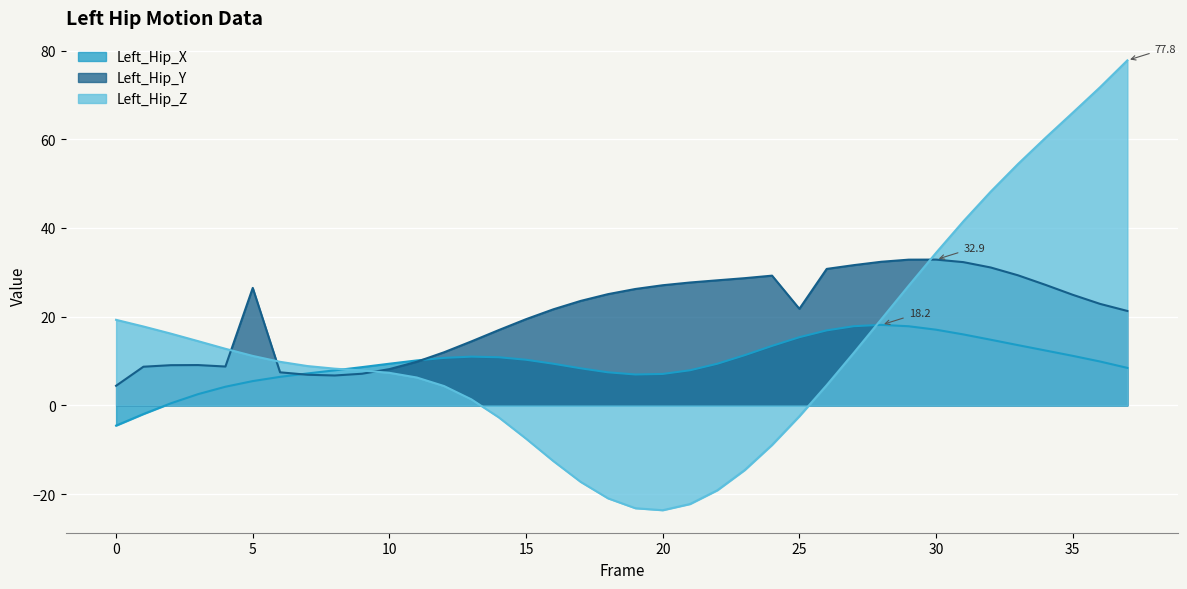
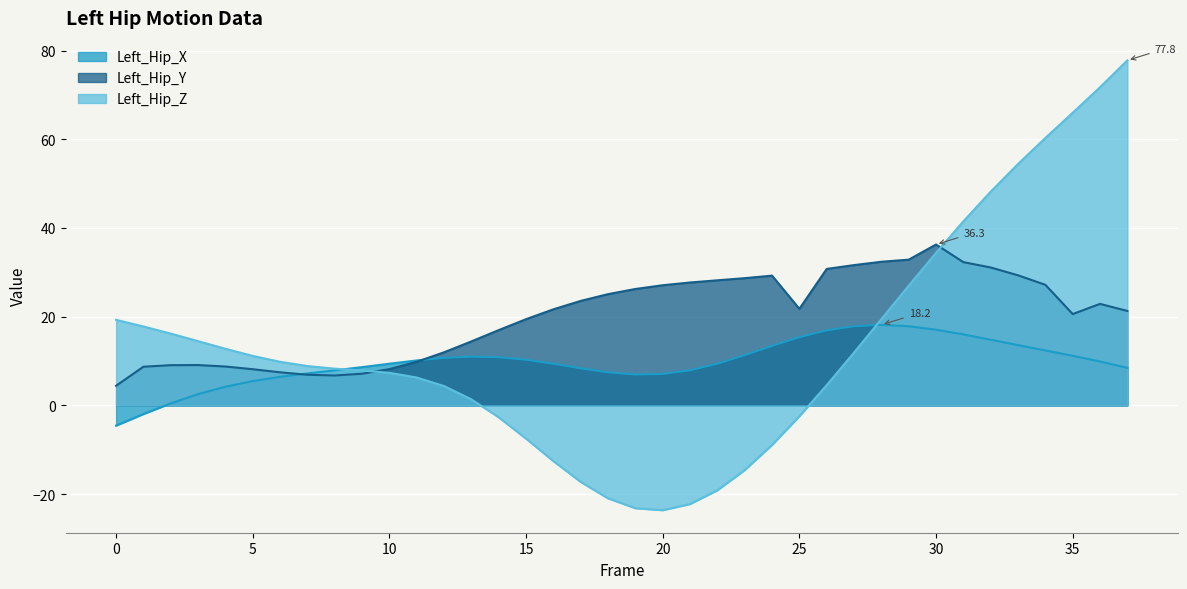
  {
    "Left_Hip_Y": {
-     "5": 26,
-     "30": 32.9,
-     "35": 25
+     "5": 8,
+     "30": 36.3,
+     "35": 21
    }
  }
